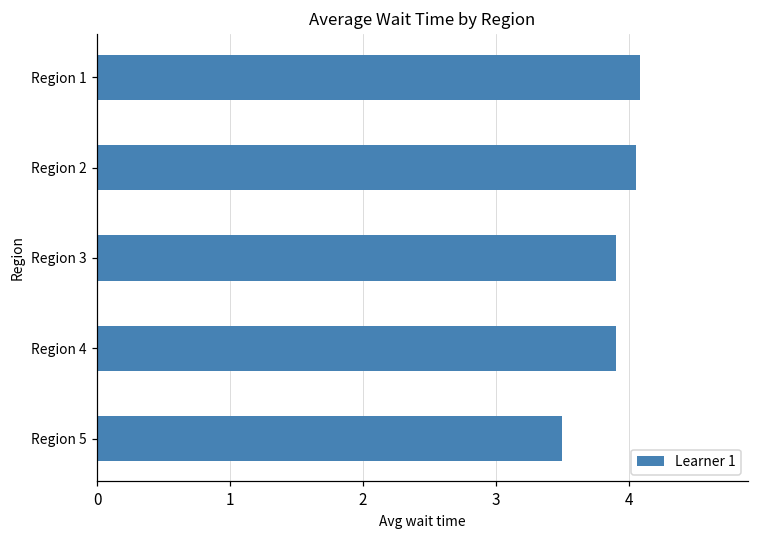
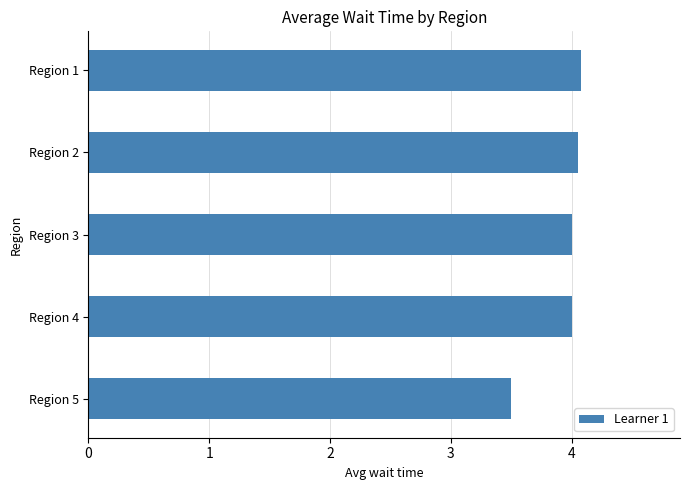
  {
    "Region 1": 4.1,
    "Region 2": 4.05,
-   "Region 3": 3.9,
-   "Region 4": 3.9,
+   "Region 3": 4.0,
+   "Region 4": 4.0,
    "Region 5": 3.5
  }
